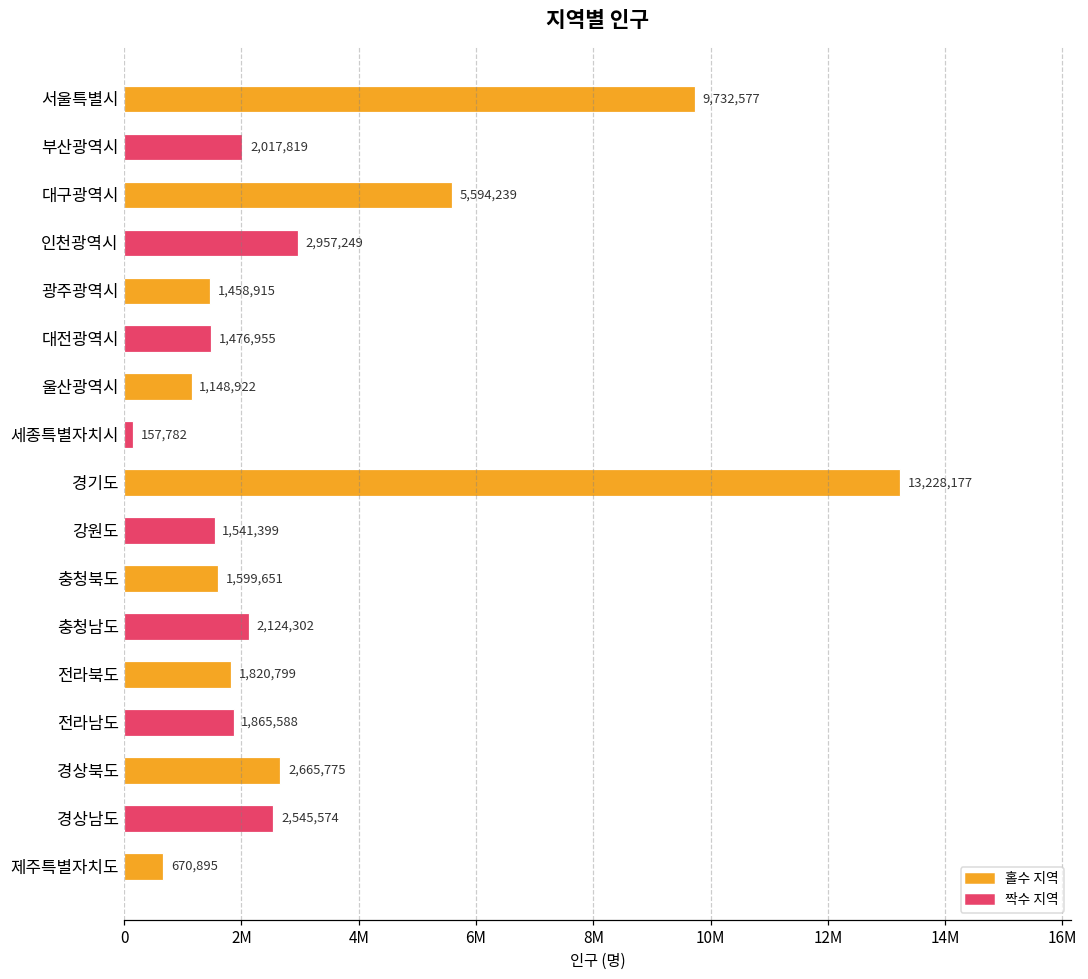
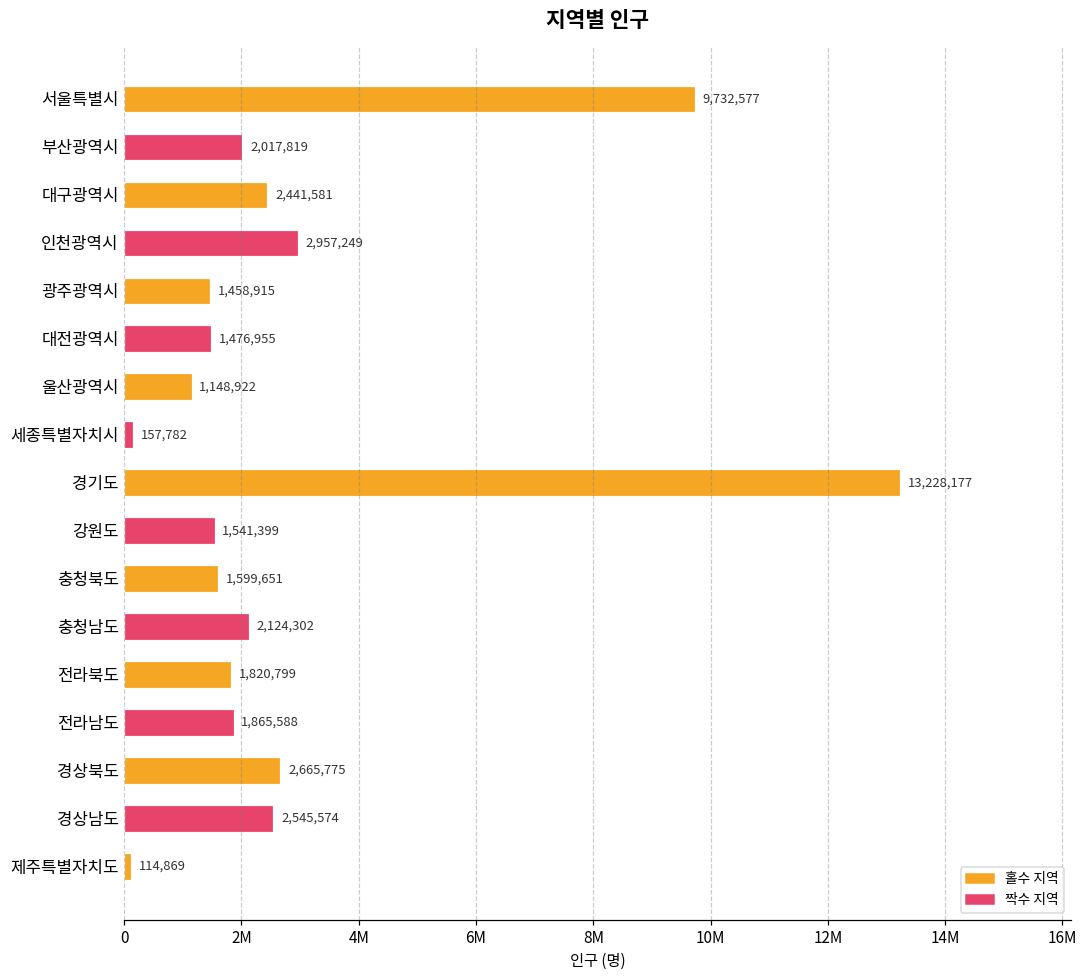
  {
    "서울특별시": "9,732,577",
    "부산광역시": "2,017,819",
-   "대구광역시": "5,594,239",
+   "대구광역시": "2,441,581",
    "인천광역시": "2,957,249",
    "광주광역시": "1,458,915",
    "대전광역시": "1,476,955",
    "울산광역시": "1,148,922",
    "세종특별자치시": "157,782",
    "경기도": "13,228,177",
    "강원도": "1,541,399",
    "충청북도": "1,599,651",
    "충청남도": "2,124,302",
    "전라북도": "1,820,799",
    "전라남도": "1,865,588",
    "경상북도": "2,665,775",
    "경상남도": "2,545,574",
-   "제주특별자치도": "670,895"
+   "제주특별자치도": "114,869"
  }
